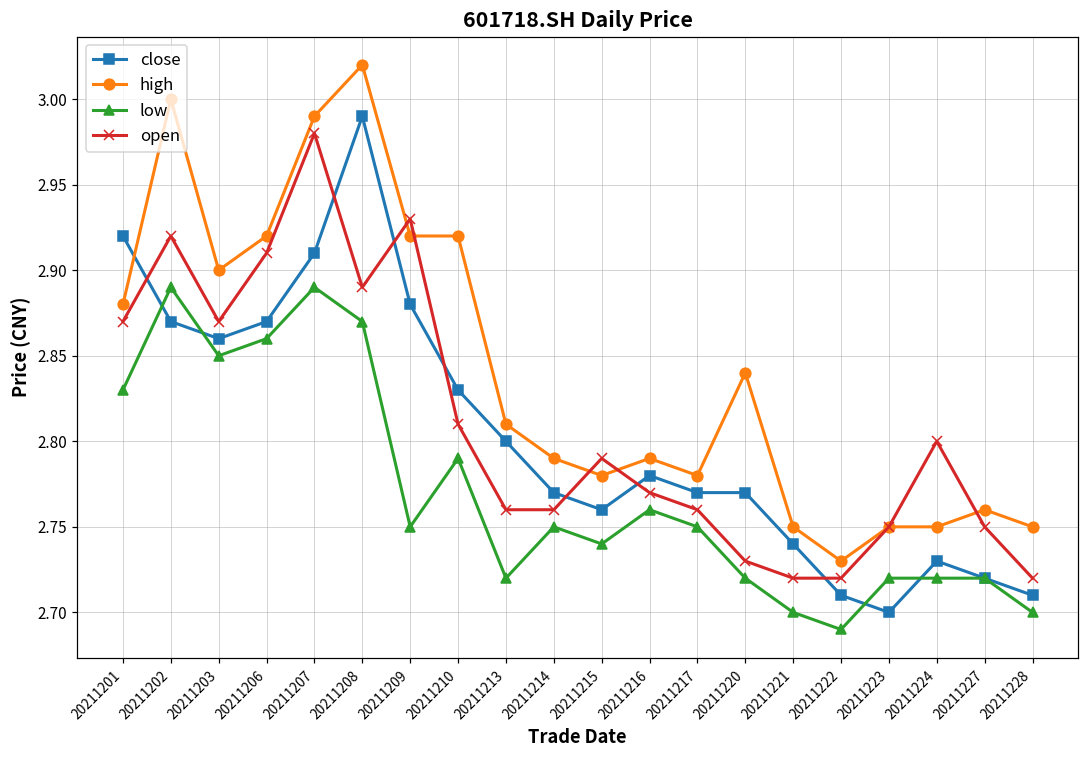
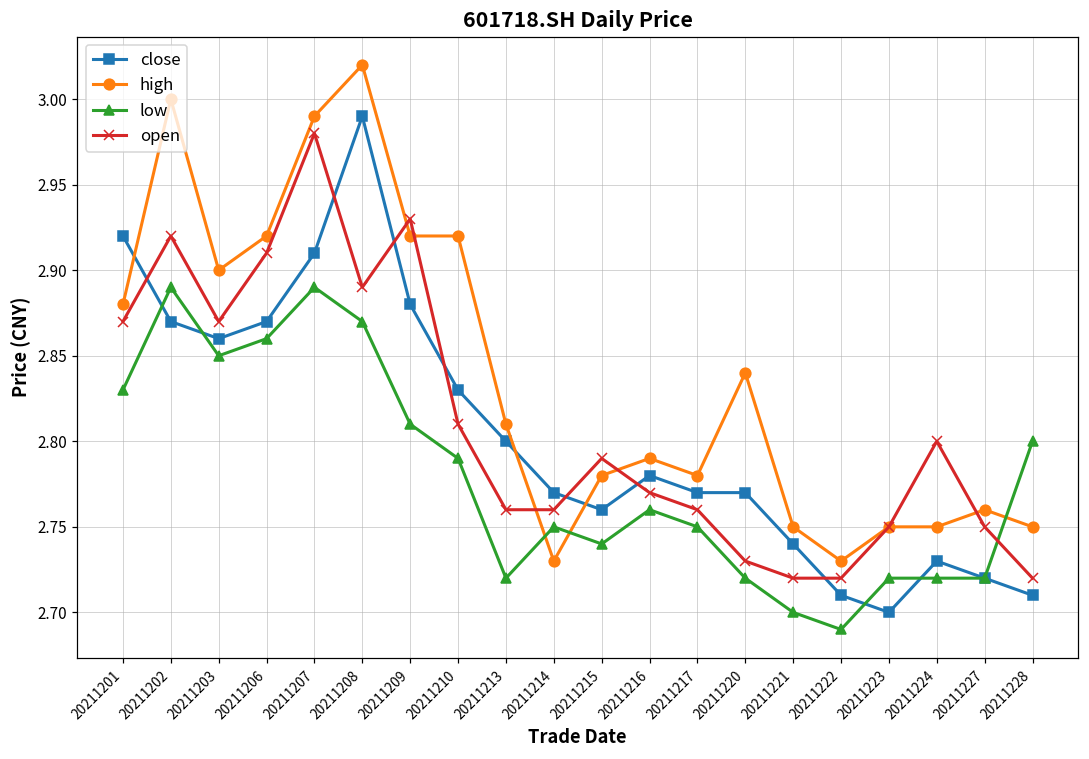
  {
    "close": {
      "20211201": 2.92,
      "20211202": 2.87,
      "20211203": 2.86,
      "20211206": 2.87,
      "20211207": 2.91,
      "20211208": 2.99,
      "20211209": 2.88,
      "20211210": 2.83,
      "20211213": 2.80,
      "20211214": 2.77,
      "20211215": 2.76,
      "20211216": 2.78,
      "20211217": 2.77,
      "20211220": 2.77,
      "20211221": 2.74,
      "20211222": 2.71,
      "20211223": 2.70,
      "20211224": 2.73,
      "20211228": 2.71
    },
    "high": {
      "20211201": 2.88,
      "20211203": 2.90,
      "20211206": 2.92,
      "20211207": 2.99,
      "20211208": 3.02,
      "20211209": 2.92,
      "20211210": 2.92,
      "20211213": 2.81,
-     "20211214": 2.79,
+     "20211214": 2.73,
      "20211215": 2.78,
      "20211216": 2.79,
      "20211217": 2.78,
      "20211220": 2.84,
      "20211221": 2.75,
      "20211222": 2.73,
      "20211224": 2.75,
      "20211227": 2.76,
      "20211228": 2.75
    },
    "low": {
      "20211201": 2.83,
      "20211202": 2.89,
      "20211203": 2.85,
      "20211206": 2.86,
      "20211207": 2.89,
      "20211208": 2.87,
-     "20211209": 2.75,
+     "20211209": 2.81,
      "20211210": 2.79,
      "20211213": 2.72,
      "20211214": 2.75,
      "20211215": 2.74,
      "20211216": 2.76,
      "20211217": 2.75,
      "20211220": 2.72,
      "20211221": 2.70,
      "20211222": 2.69,
      "20211223": 2.72,
      "20211224": 2.72,
-     "20211228": 2.7
+     "20211228": 2.8
    },
    "open": {
      "20211201": 2.87,
      "20211202": 2.92,
      "20211203": 2.87,
      "20211206": 2.91,
      "20211207": 2.98,
      "20211208": 2.89,
      "20211209": 2.93,
      "20211210": 2.81,
      "20211213": 2.76,
      "20211214": 2.76,
      "20211215": 2.79,
      "20211216": 2.77,
      "20211217": 2.76,
      "20211220": 2.73,
      "20211221": 2.72,
      "20211222": 2.72,
      "20211224": 2.80,
      "20211227": 2.75,
      "20211228": 2.72
    }
  }
